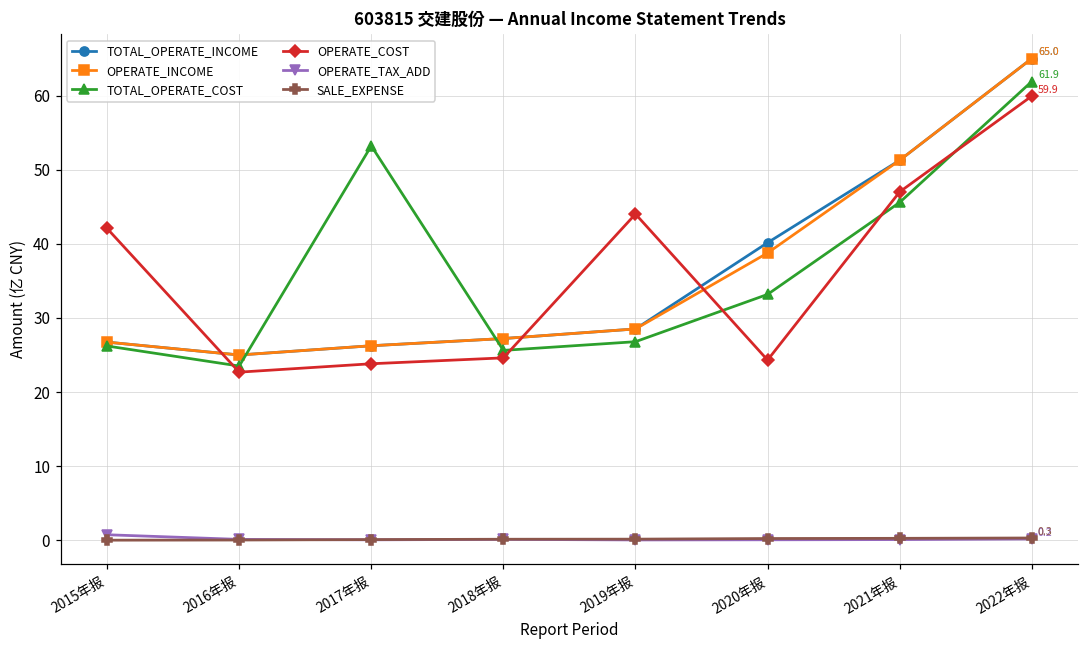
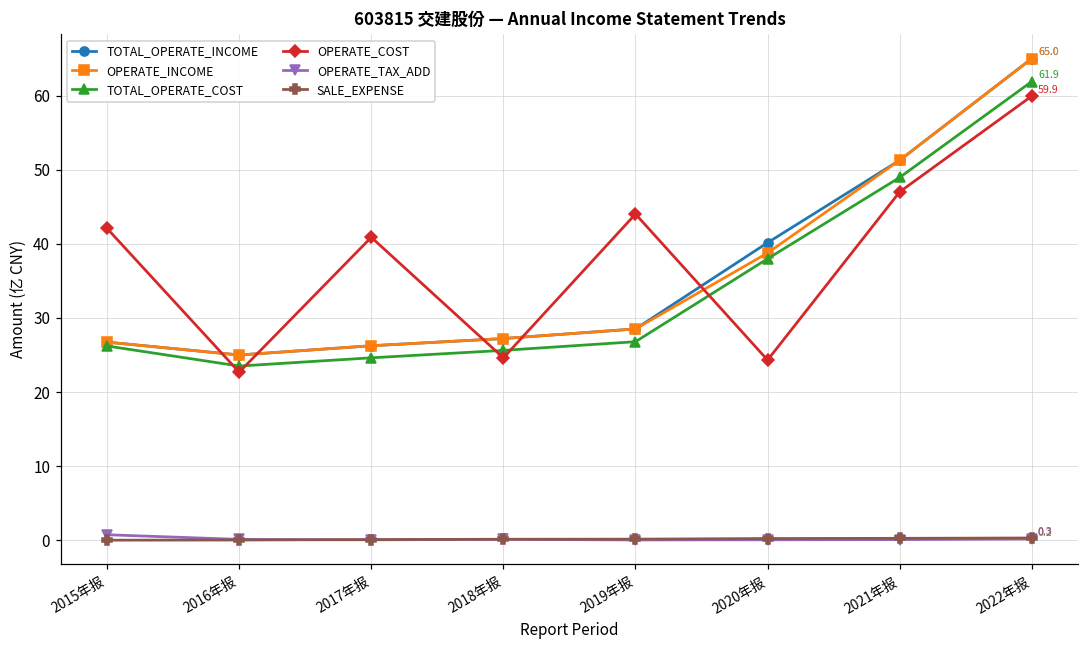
  {
    "TOTAL_OPERATE_INCOME": {
      "2020年报": 40
    },
    "OPERATE_INCOME": {
      "2020年报": 39
    },
    "TOTAL_OPERATE_COST": {
      "2015年报": 26,
      "2016年报": 24,
-     "2017年报": 53,
+     "2017年报": 25,
      "2018年报": 26,
      "2019年报": 27,
-     "2020年报": 33,
-     "2021年报": 46
+     "2020年报": 38,
+     "2021年报": 49
    },
    "OPERATE_COST": {
      "2015年报": 42,
      "2016年报": 23,
-     "2017年报": 24,
+     "2017年报": 41,
      "2018年报": 25,
      "2019年报": 44,
      "2020年报": 24,
      "2021年报": 47
    },
    "OPERATE_TAX_ADD": {
      "2015年报": 1
    },
    "SALE_EXPENSE": {
      "2015年报": 0
    }
  }
